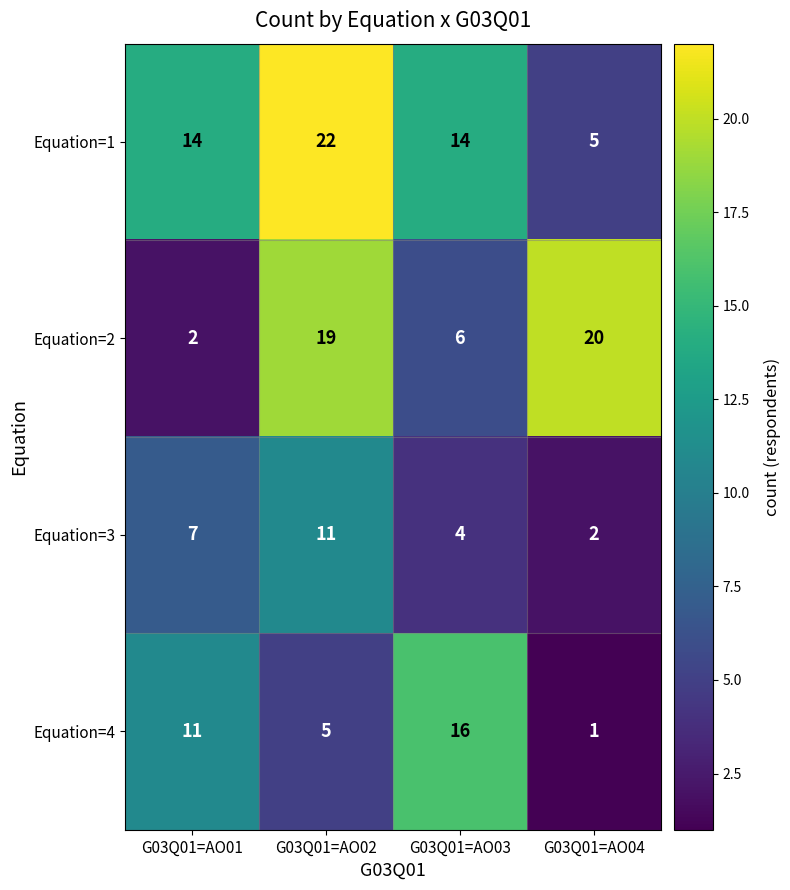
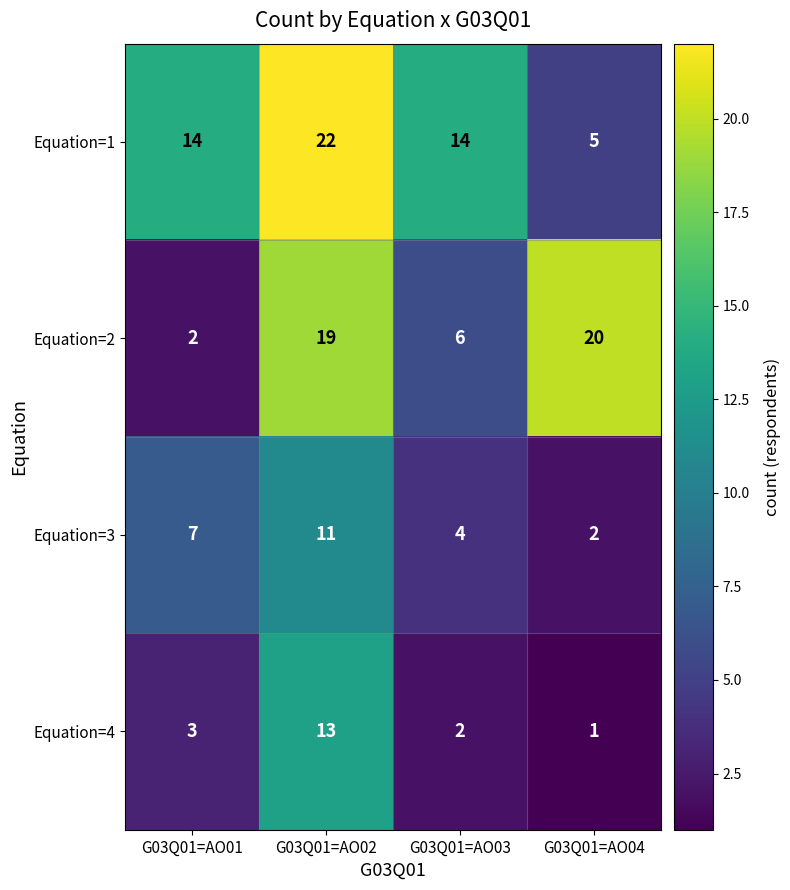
  {
    "Equation=1": {
      "G03Q01=AO01": 14,
      "G03Q01=AO02": 22,
      "G03Q01=AO03": 14,
      "G03Q01=AO04": 5
    },
    "Equation=2": {
      "G03Q01=AO01": 2,
      "G03Q01=AO02": 19,
      "G03Q01=AO03": 6,
      "G03Q01=AO04": 20
    },
    "Equation=3": {
      "G03Q01=AO01": 7,
      "G03Q01=AO02": 11,
      "G03Q01=AO03": 4,
      "G03Q01=AO04": 2
    },
    "Equation=4": {
-     "G03Q01=AO01": 11,
-     "G03Q01=AO02": 5,
-     "G03Q01=AO03": 16,
+     "G03Q01=AO01": 3,
+     "G03Q01=AO02": 13,
+     "G03Q01=AO03": 2,
      "G03Q01=AO04": 1
    }
  }
